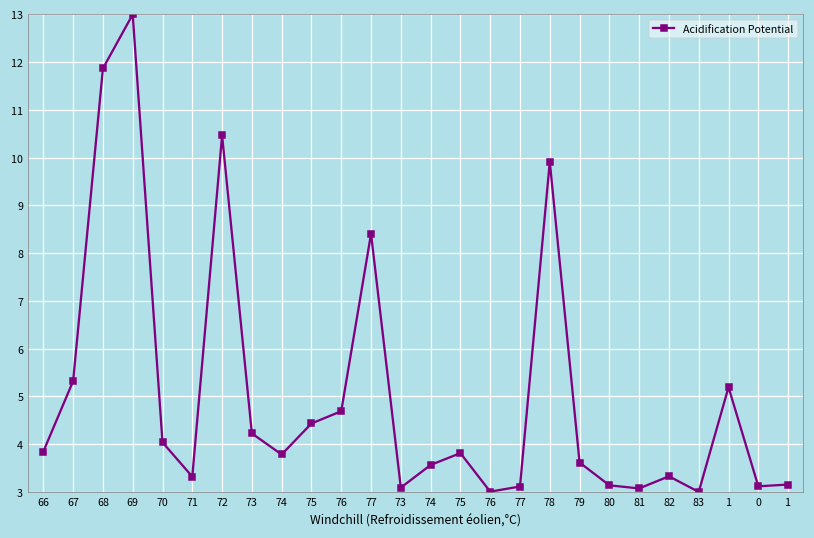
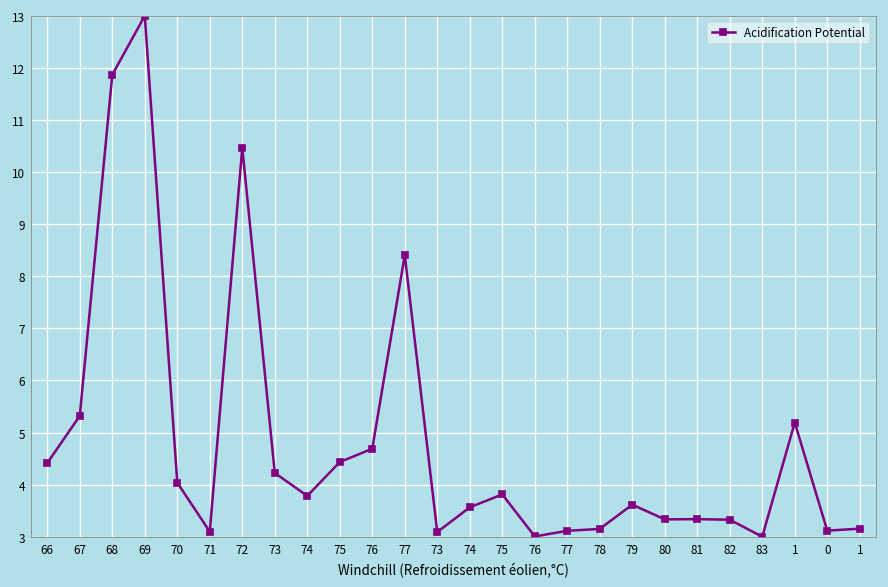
  {
-   "66": 3.8,
+   "66": 4.4,
    "67": 5.3,
    "68": 11.9,
    "69": 13.0,
    "70": 4.0,
-   "71": 3.3,
+   "71": 3.1,
    "72": 10.5,
-   "78": 9.9,
+   "78": 3.1,
    "79": 3.6,
-   "80": 3.1,
-   "81": 3.1,
+   "80": 3.3,
+   "81": 3.3,
    "82": 3.3,
    "83": 3.0,
    "0": 3.1
  }
